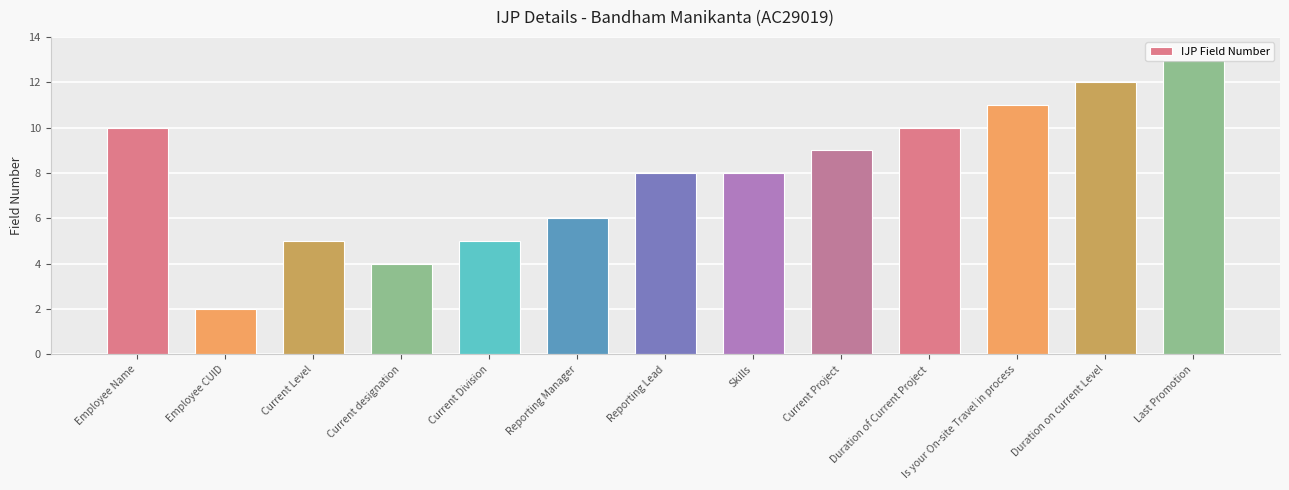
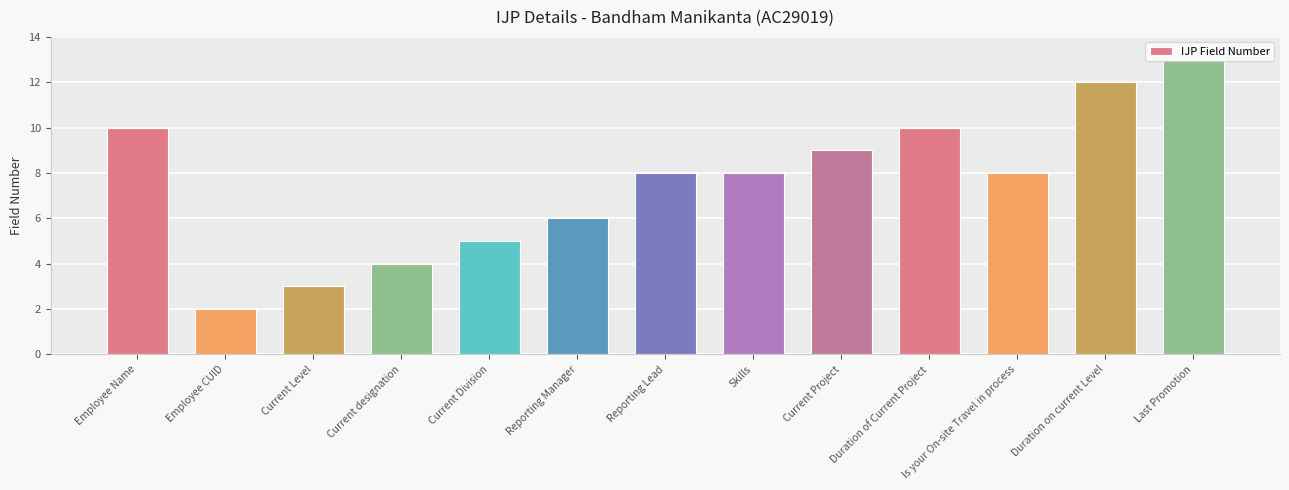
  {
    "Employee Name": 10,
    "Employee CUID": 2,
-   "Current Level": 5,
+   "Current Level": 3,
    "Current designation": 4,
    "Current Division": 5,
    "Reporting Manager": 6,
    "Reporting Lead": 8,
    "Skills": 8,
    "Current Project": 9,
    "Duration of Current Project": 10,
-   "Is your On-site Travel in process": 11,
+   "Is your On-site Travel in process": 8,
    "Duration on current Level": 12
  }
